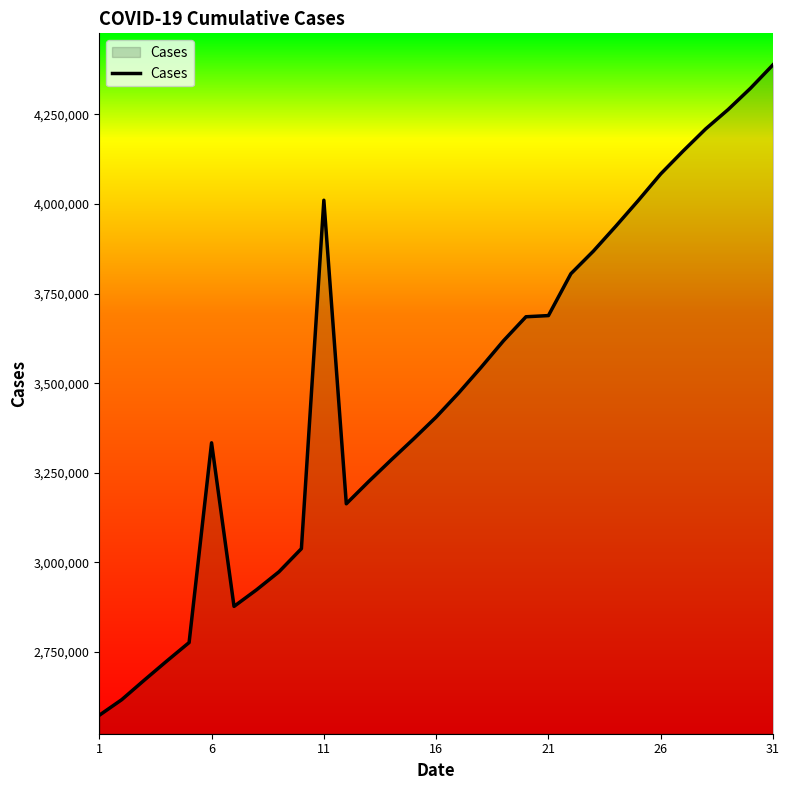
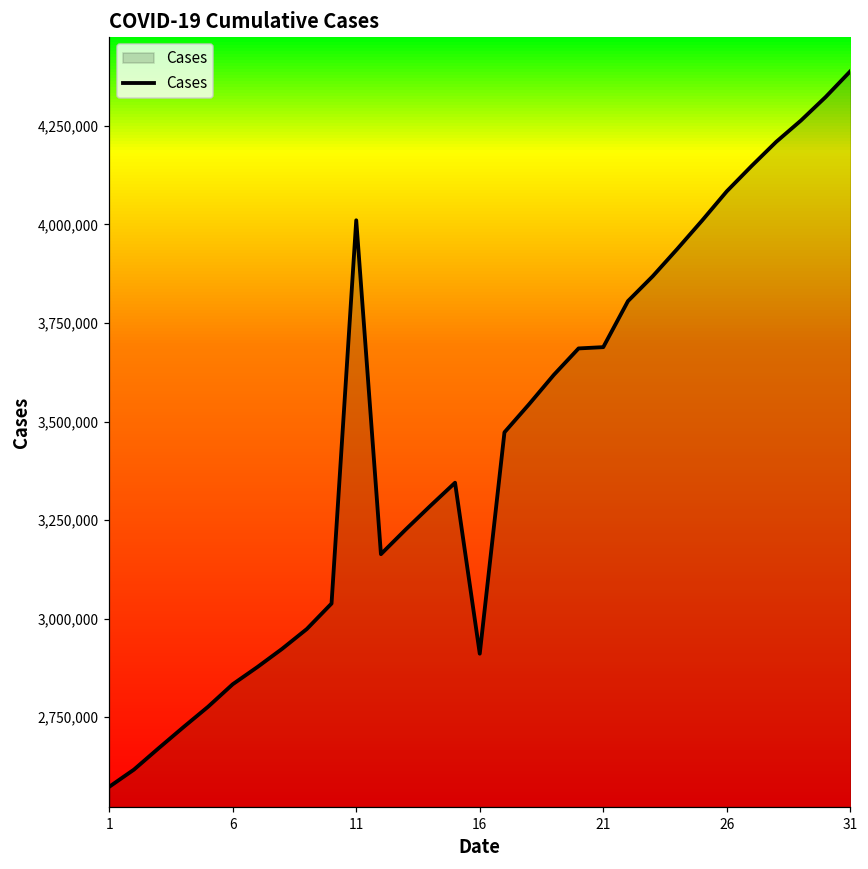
  {
    "1": "2,570,000",
-   "6": "3,330,000",
+   "6": "2,830,000",
    "11": "4,010,000",
-   "16": "3,410,000",
+   "16": "2,910,000",
    "21": "3,690,000",
    "26": "4,080,000",
    "31": "4,390,000"
  }
